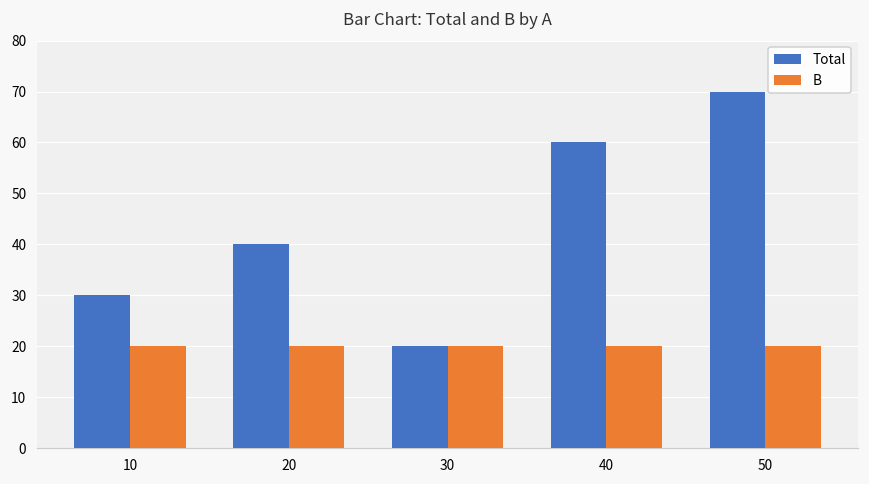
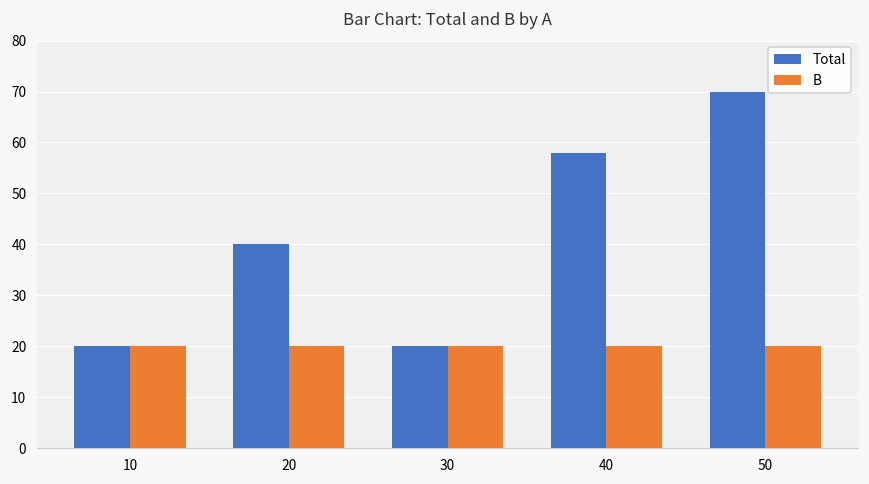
  {
    "Total": {
-     "10": 30,
+     "10": 20,
      "20": 40,
      "30": 20,
-     "40": 60,
+     "40": 58,
      "50": 70
    },
    "B": {
      "10": 20,
      "20": 20,
      "30": 20,
      "40": 20,
      "50": 20
    }
  }
